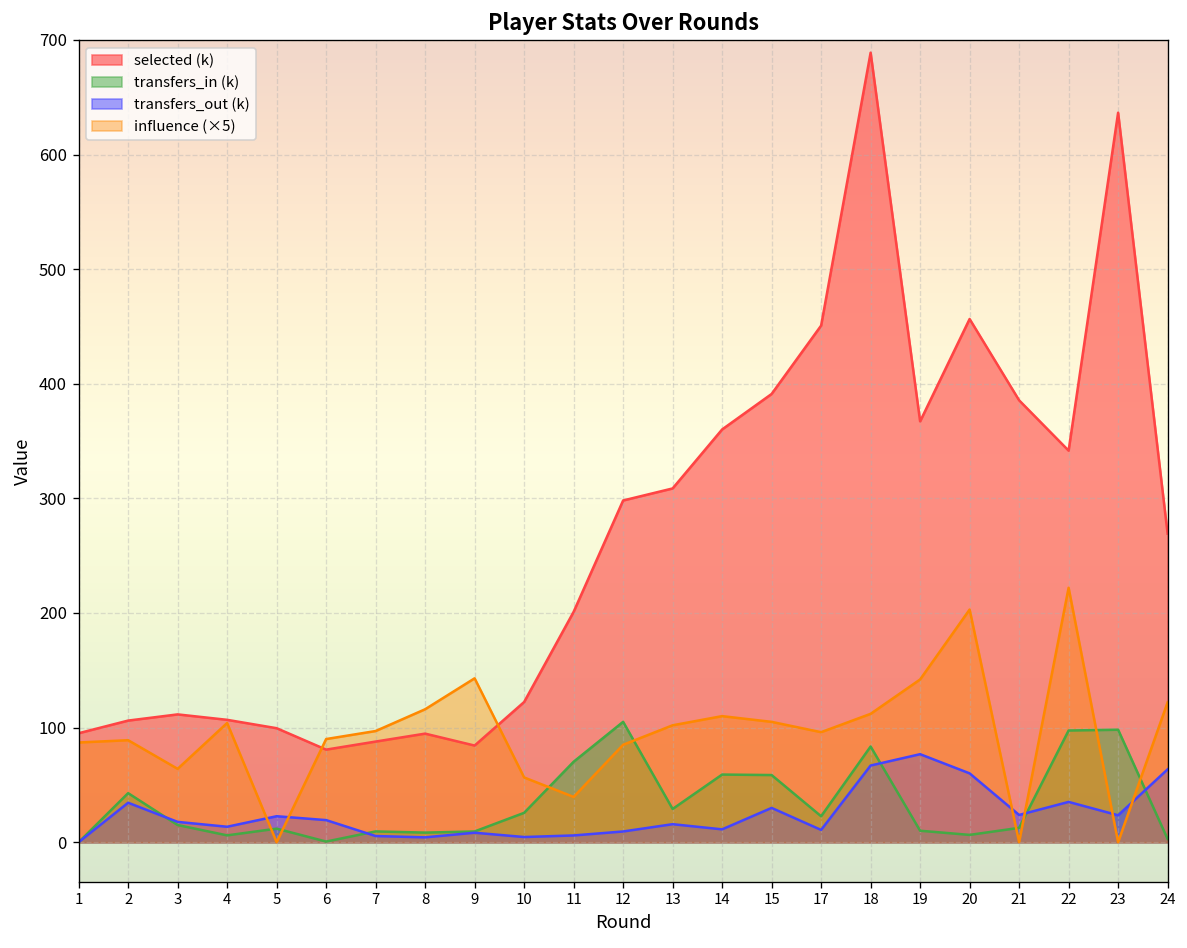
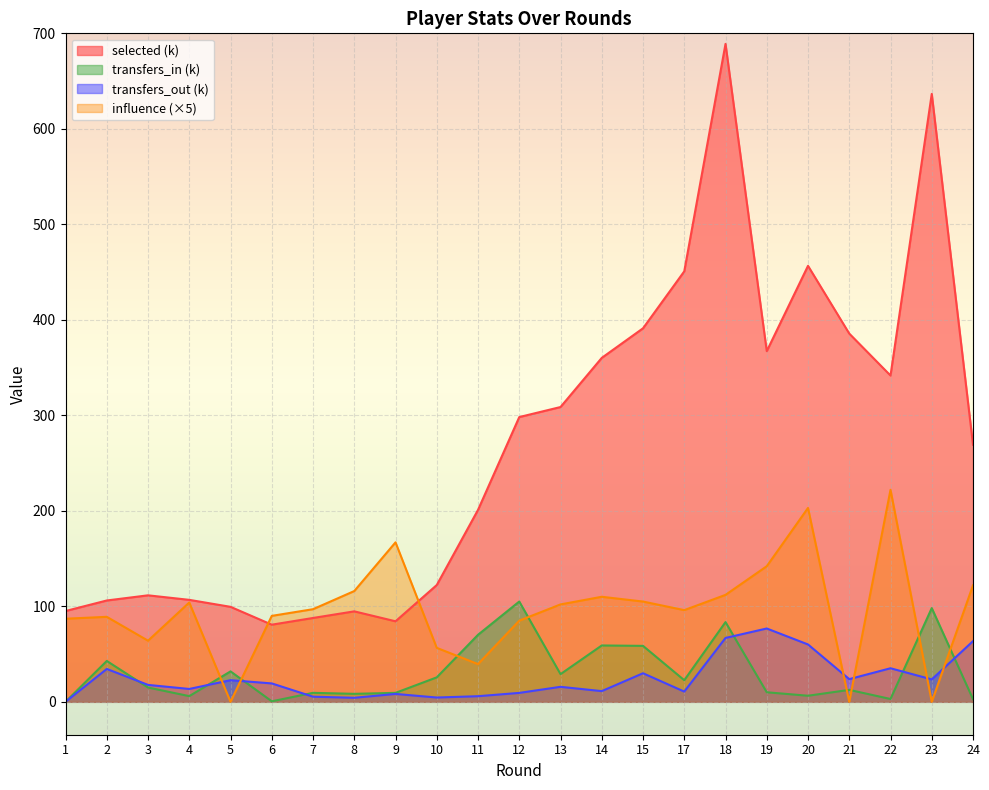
  {
    "selected (k)": {
      "1": 100,
      "2": 110,
      "3": 110,
      "4": 110,
      "5": 100,
      "6": 80,
      "7": 90,
      "8": 90,
      "9": 80,
      "10": 120,
      "11": 200,
      "12": 300,
      "13": 310,
      "14": 360,
      "15": 390,
      "17": 450,
      "18": 690,
      "19": 370,
      "20": 460,
      "21": 390,
      "22": 340,
      "23": 640,
      "24": 270
    },
    "transfers_in (k)": {
      "2": 40,
      "3": 10,
      "4": 10,
-     "5": 10,
+     "5": 30,
      "6": 0,
      "7": 10,
      "8": 10,
      "10": 30,
      "11": 70,
      "12": 110,
      "13": 30,
      "14": 60,
      "15": 60,
      "17": 20,
      "18": 80,
      "19": 10,
      "20": 10,
      "21": 10,
-     "22": 100,
+     "22": 0,
      "23": 100,
      "24": 0
    },
    "transfers_out (k)": {
      "2": 30,
      "3": 20,
      "4": 10,
      "5": 20,
      "6": 20,
      "7": 10,
      "8": 0,
      "10": 0,
      "11": 10,
      "12": 10,
      "13": 20,
      "14": 10,
      "15": 30,
      "17": 10,
      "18": 70,
      "19": 80,
      "20": 60,
      "21": 20,
      "22": 40,
      "23": 20,
      "24": 60
    },
    "influence (×5)": {
      "1": 90,
      "2": 90,
      "3": 60,
      "4": 100,
      "5": 0,
      "6": 90,
      "7": 100,
      "8": 120,
-     "9": 140,
+     "9": 170,
      "10": 60,
      "11": 40,
      "12": 90,
      "13": 100,
      "14": 110,
      "15": 110,
      "17": 100,
      "18": 110,
      "19": 140,
      "20": 200,
      "21": 0,
      "22": 220,
      "23": 0,
      "24": 120
    }
  }
